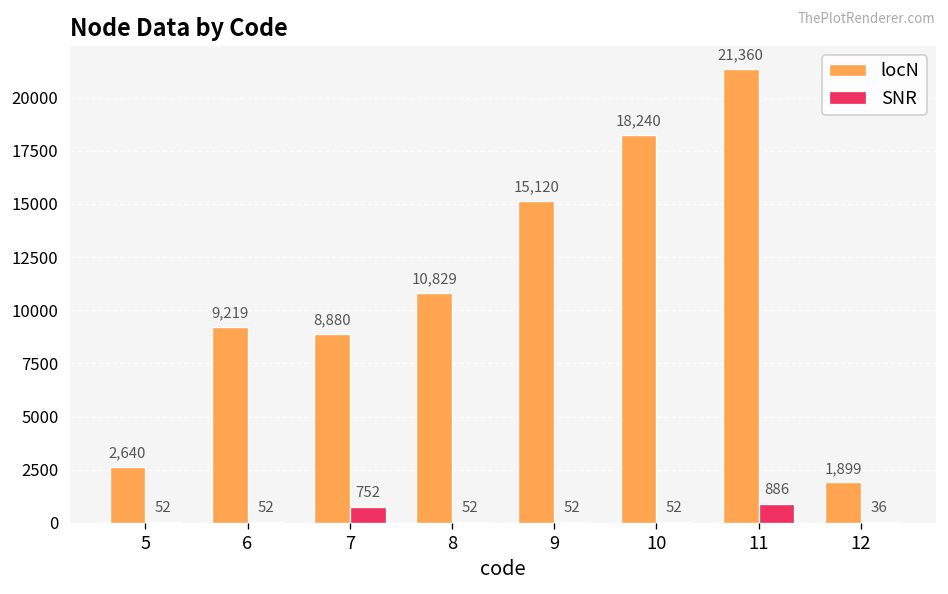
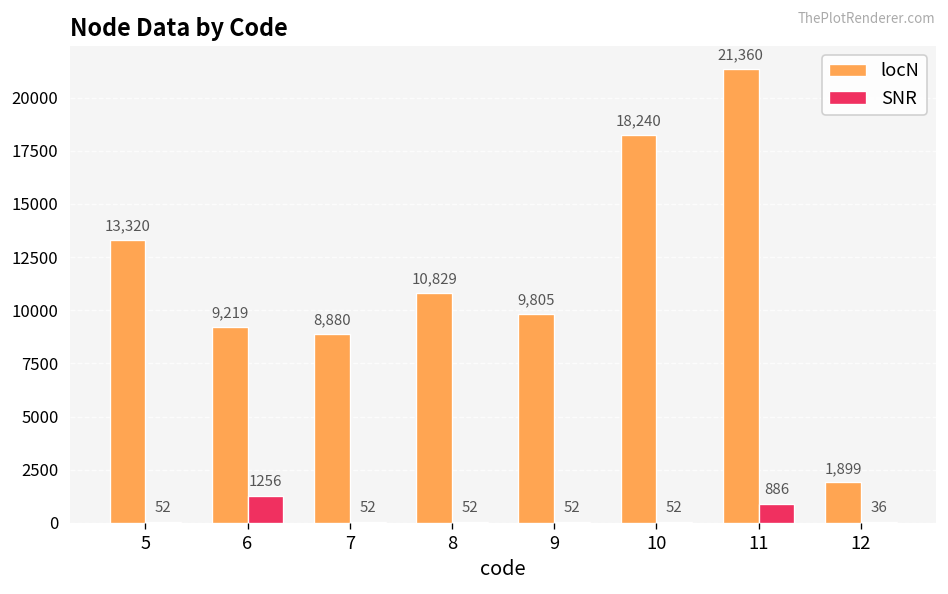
  {
    "locN": {
-     "5": "2,640",
+     "5": "13,320",
      "6": "9,219",
      "7": "8,880",
      "8": "10,829",
-     "9": "15,120",
+     "9": "9,805",
      "10": "18,240",
      "11": "21,360",
      "12": "1,899"
    },
    "SNR": {
      "5": "52",
-     "6": "52",
-     "7": "752",
+     "6": "1256",
+     "7": "52",
      "8": "52",
      "9": "52",
      "10": "52",
      "11": "886",
      "12": "36"
    }
  }
